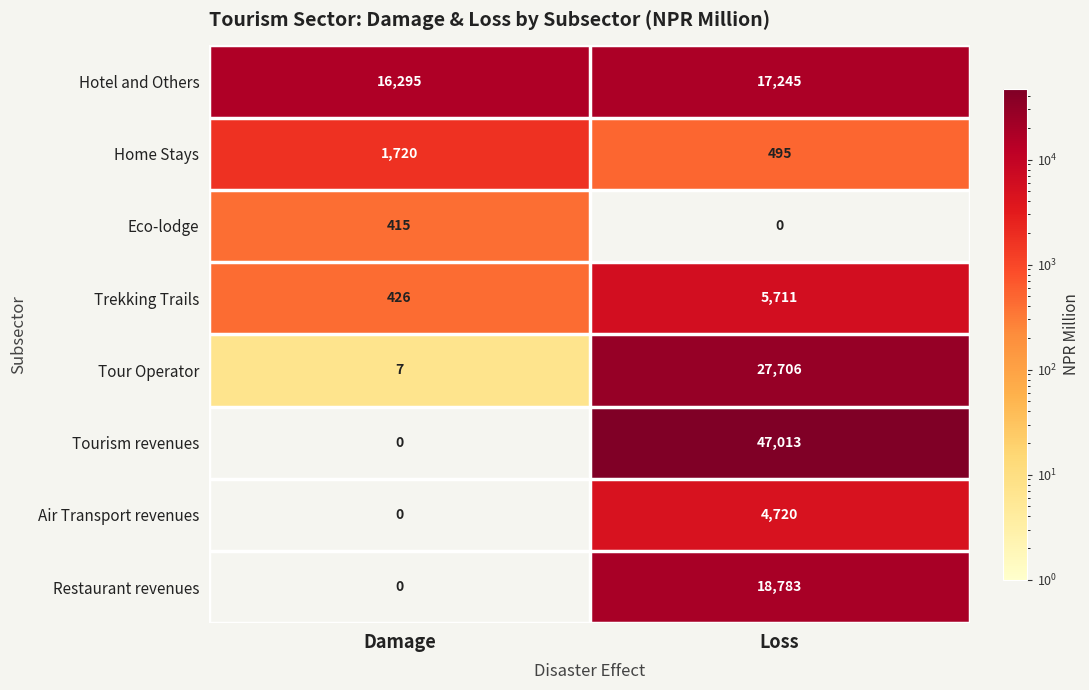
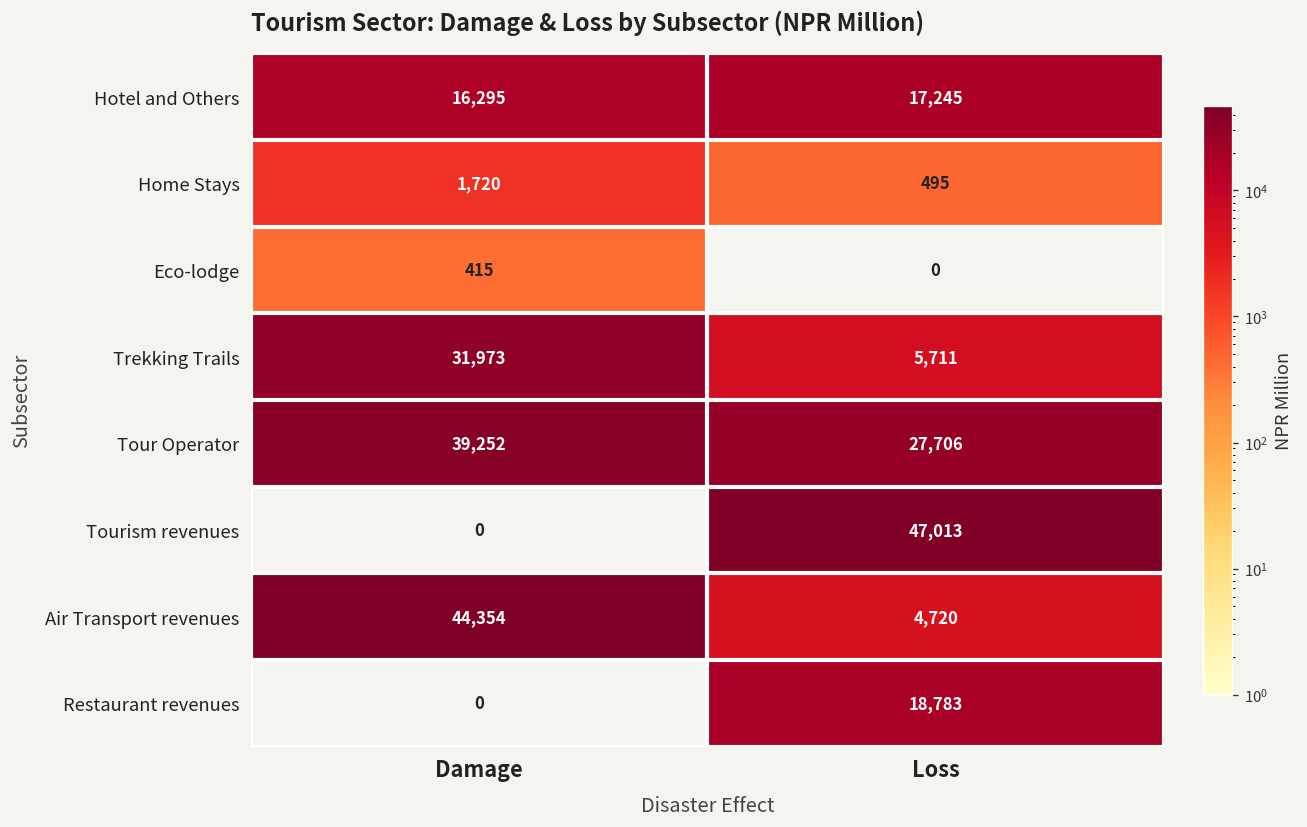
  {
    "Hotel and Others": {
      "Damage": "16,295",
      "Loss": "17,245"
    },
    "Home Stays": {
      "Damage": "1,720",
      "Loss": "495"
    },
    "Eco-lodge": {
      "Damage": "415",
      "Loss": "0"
    },
    "Trekking Trails": {
-     "Damage": "426",
+     "Damage": "31,973",
      "Loss": "5,711"
    },
    "Tour Operator": {
-     "Damage": "7",
+     "Damage": "39,252",
      "Loss": "27,706"
    },
    "Tourism revenues": {
      "Damage": "0",
      "Loss": "47,013"
    },
    "Air Transport revenues": {
-     "Damage": "0",
+     "Damage": "44,354",
      "Loss": "4,720"
    },
    "Restaurant revenues": {
      "Damage": "0",
      "Loss": "18,783"
    }
  }
